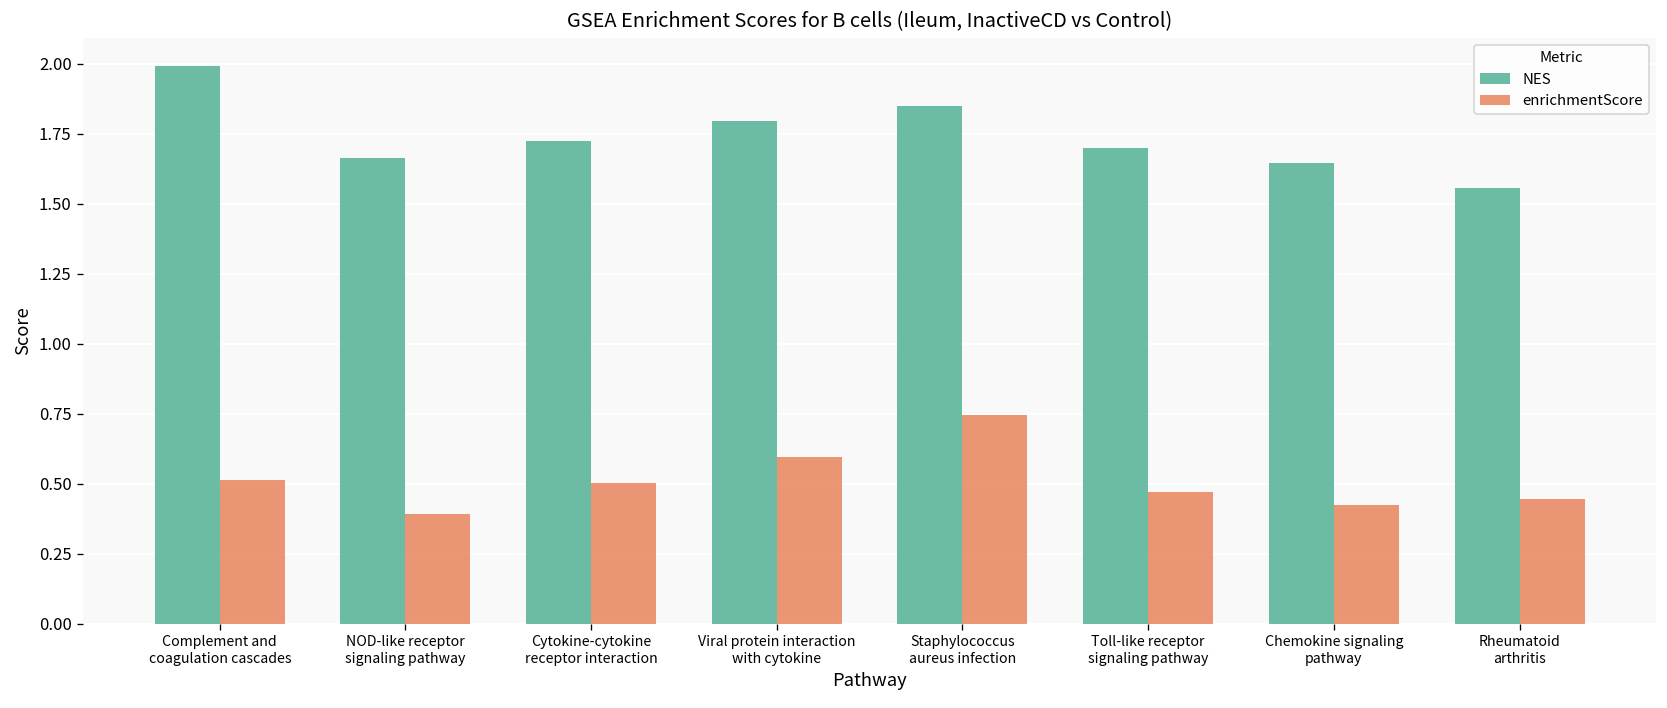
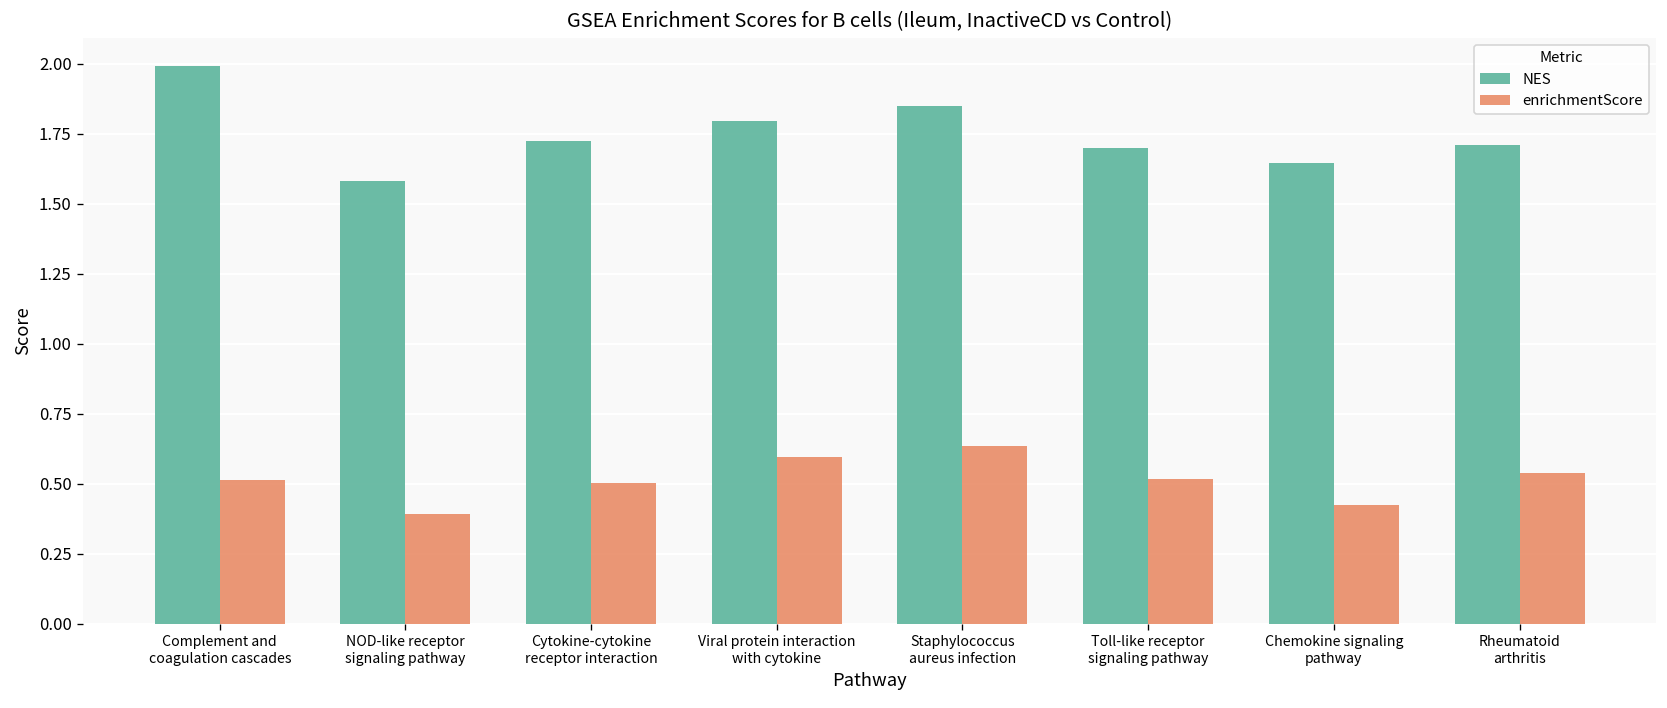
  {
    "NES": {
      "Complement and coagulation cascades": 1.99,
-     "NOD-like receptor signaling pathway": 1.66,
+     "NOD-like receptor signaling pathway": 1.58,
      "Cytokine-cytokine receptor interaction": 1.72,
      "Viral protein interaction with cytokine": 1.80,
      "Staphylococcus aureus infection": 1.85,
      "Toll-like receptor signaling pathway": 1.70,
      "Chemokine signaling pathway": 1.65,
-     "Rheumatoid arthritis": 1.56
+     "Rheumatoid arthritis": 1.71
    },
    "enrichmentScore": {
      "Complement and coagulation cascades": 0.51,
      "NOD-like receptor signaling pathway": 0.39,
      "Cytokine-cytokine receptor interaction": 0.50,
      "Viral protein interaction with cytokine": 0.60,
-     "Staphylococcus aureus infection": 0.75,
-     "Toll-like receptor signaling pathway": 0.47,
+     "Staphylococcus aureus infection": 0.63,
+     "Toll-like receptor signaling pathway": 0.52,
      "Chemokine signaling pathway": 0.42,
-     "Rheumatoid arthritis": 0.45
+     "Rheumatoid arthritis": 0.54
    }
  }
